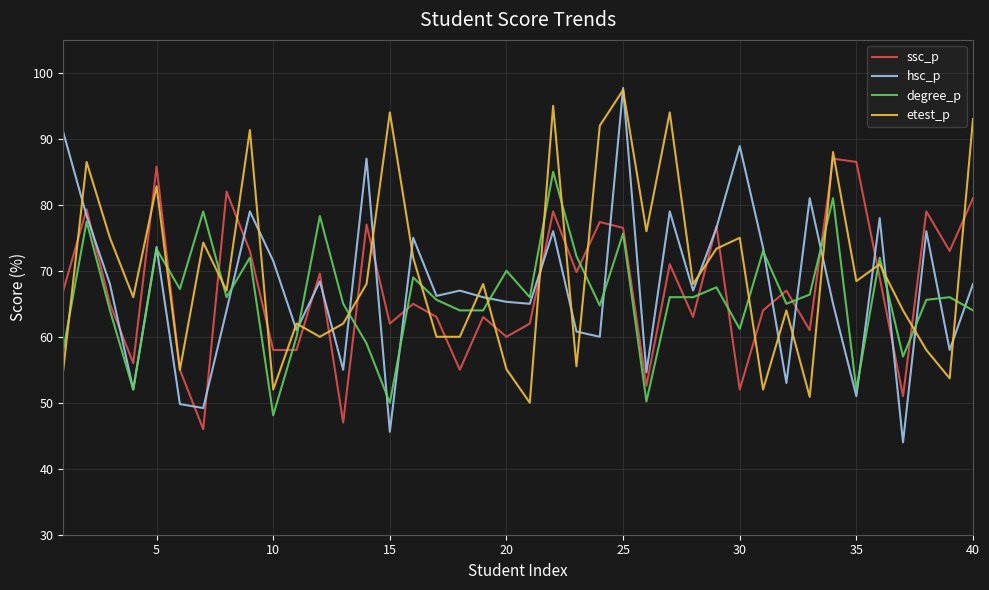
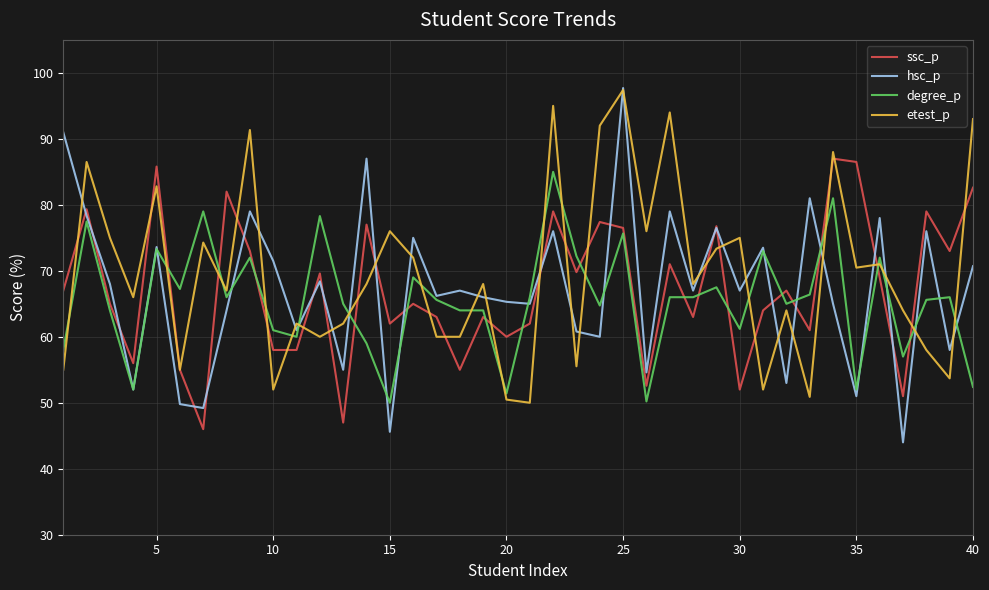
  {
    "ssc_p": {
      "5": 86,
      "10": 58,
      "15": 62,
      "20": 60,
      "25": 77,
      "30": 52,
      "35": 87,
-     "40": 81
+     "40": 83
    },
    "hsc_p": {
      "10": 72,
      "15": 46,
      "20": 65,
-     "30": 89,
+     "30": 67,
      "35": 51,
-     "40": 68
+     "40": 71
    },
    "degree_p": {
-     "10": 48,
+     "10": 61,
      "15": 50,
-     "20": 70,
+     "20": 51,
      "25": 76,
      "30": 61,
      "35": 52,
-     "40": 64
+     "40": 52
    },
    "etest_p": {
      "5": 83,
      "10": 52,
-     "15": 94,
-     "20": 55,
+     "15": 76,
+     "20": 50,
      "30": 75,
-     "35": 68,
+     "35": 70,
      "40": 93
    }
  }
